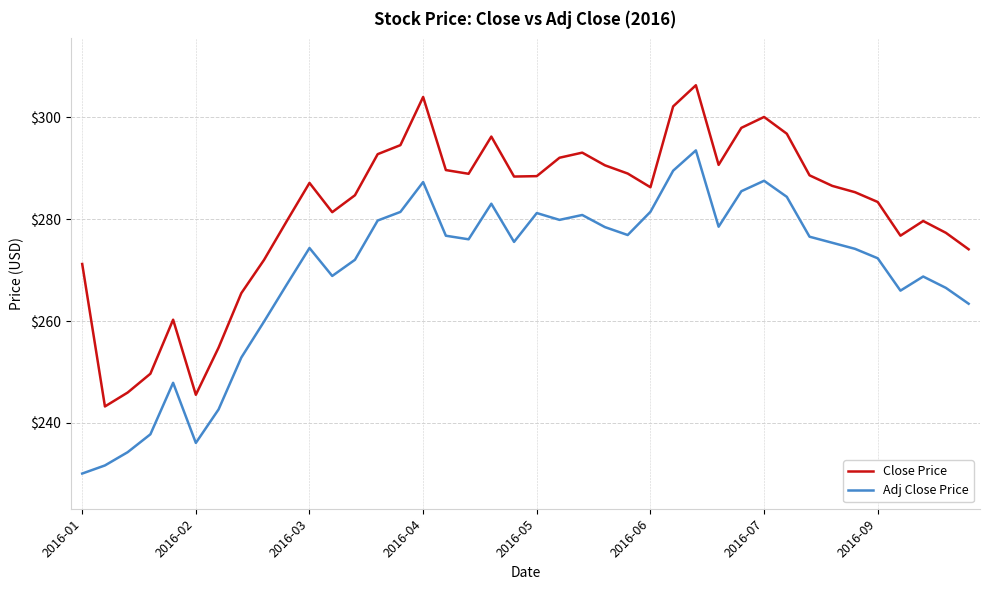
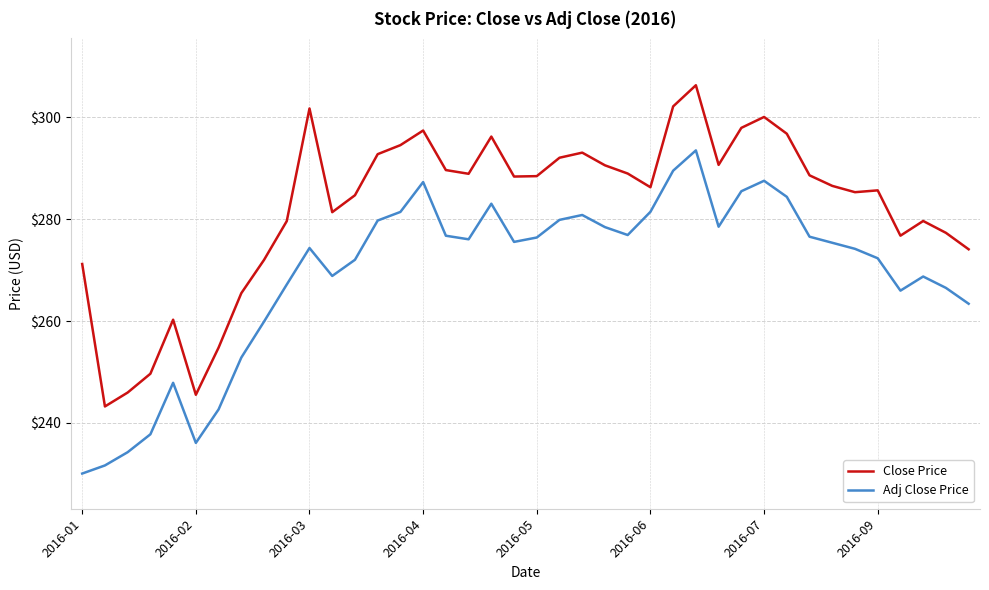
  {
    "Close Price": {
      "2016-01": "$271",
      "2016-02": "$246",
-     "2016-03": "$287",
-     "2016-04": "$304",
+     "2016-03": "$302",
+     "2016-04": "$297",
      "2016-05": "$288",
      "2016-06": "$286",
      "2016-07": "$300",
-     "2016-09": "$283"
+     "2016-09": "$286"
    },
    "Adj Close Price": {
      "2016-01": "$230",
      "2016-02": "$236",
      "2016-03": "$274",
      "2016-04": "$287",
-     "2016-05": "$281",
+     "2016-05": "$276",
      "2016-06": "$281",
      "2016-07": "$288",
      "2016-09": "$272"
    }
  }
